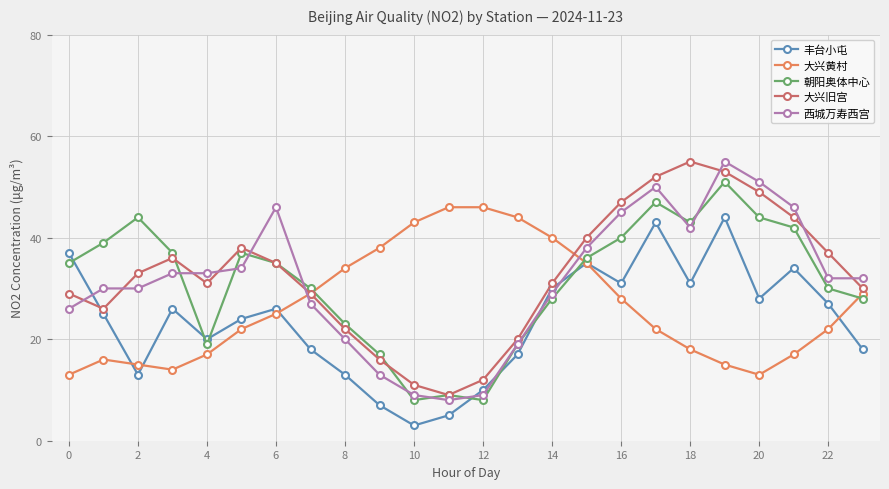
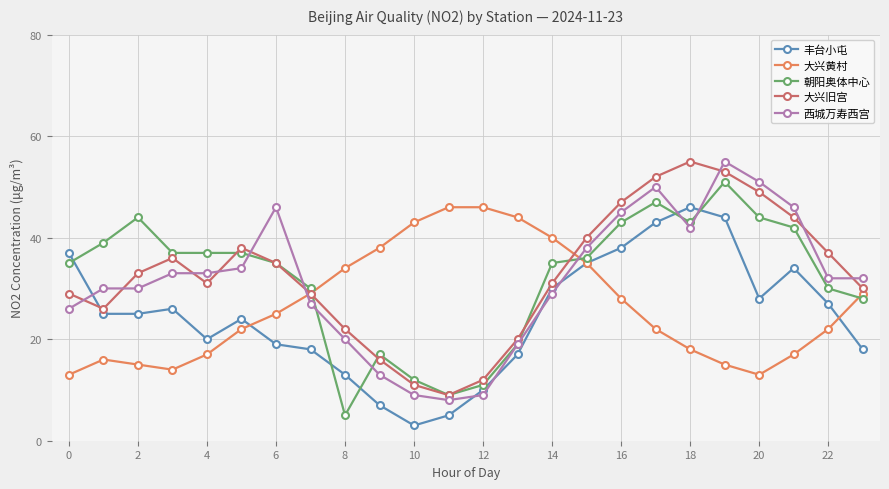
  {
    "丰台小屯": {
      "0": 37,
-     "2": 13,
+     "2": 25,
      "4": 20,
-     "6": 26,
+     "6": 19,
      "8": 13,
      "10": 3,
      "12": 10,
      "14": 30,
-     "16": 31,
-     "18": 31,
+     "16": 38,
+     "18": 46,
      "20": 28,
      "22": 27
    },
    "朝阳奥体中心": {
      "0": 35,
      "2": 44,
-     "4": 19,
-     "8": 23,
-     "10": 8,
-     "12": 8,
-     "14": 28,
-     "16": 40,
+     "4": 37,
+     "8": 5,
+     "10": 12,
+     "12": 11,
+     "14": 35,
+     "16": 43,
      "18": 43,
      "20": 44,
      "22": 30
    },
    "西城万寿西宫": {
      "0": 26,
      "2": 30,
      "4": 33,
      "6": 46,
      "8": 20,
      "10": 9,
      "12": 9,
      "14": 29,
      "16": 45,
      "18": 42,
      "20": 51,
      "22": 32
    }
  }
